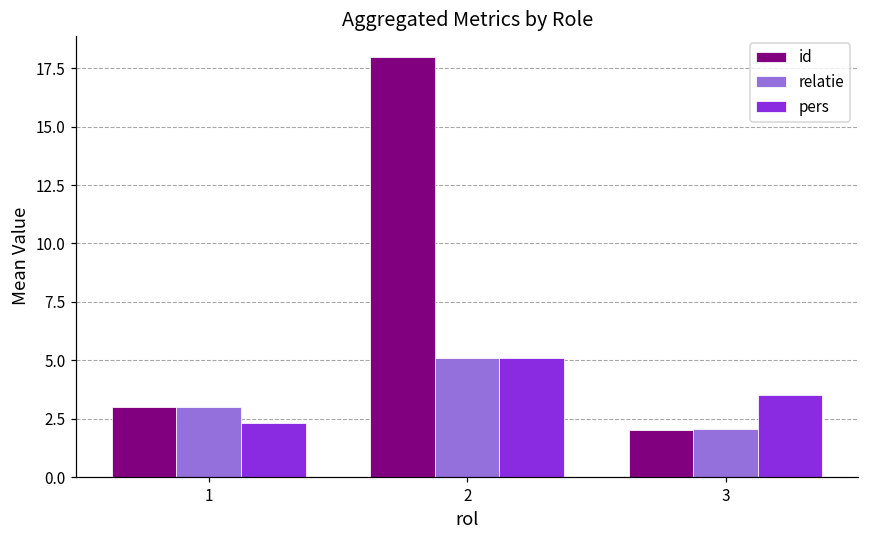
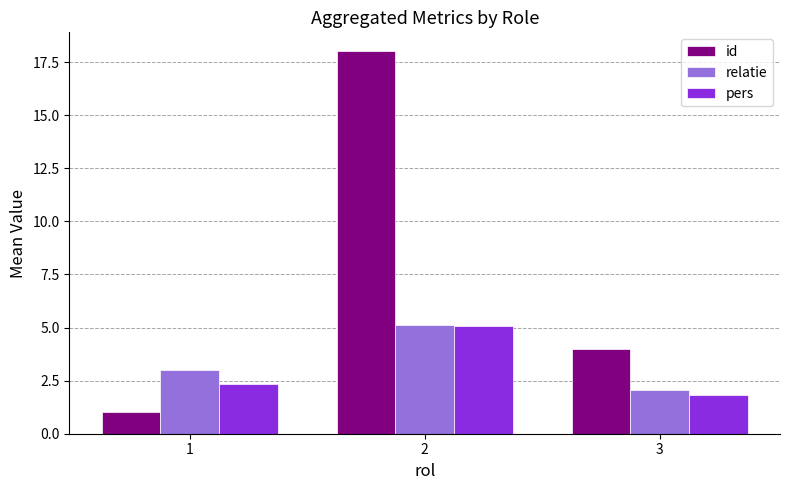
  {
    "id": {
-     "1": 3,
+     "1": 1,
      "2": 18,
-     "3": 2
+     "3": 4
    },
    "relatie": {
      "1": 3.0,
      "2": 5.1,
      "3": 2.1
    },
    "pers": {
      "1": 2.3,
      "2": 5.1,
-     "3": 3.5
+     "3": 1.8
    }
  }
